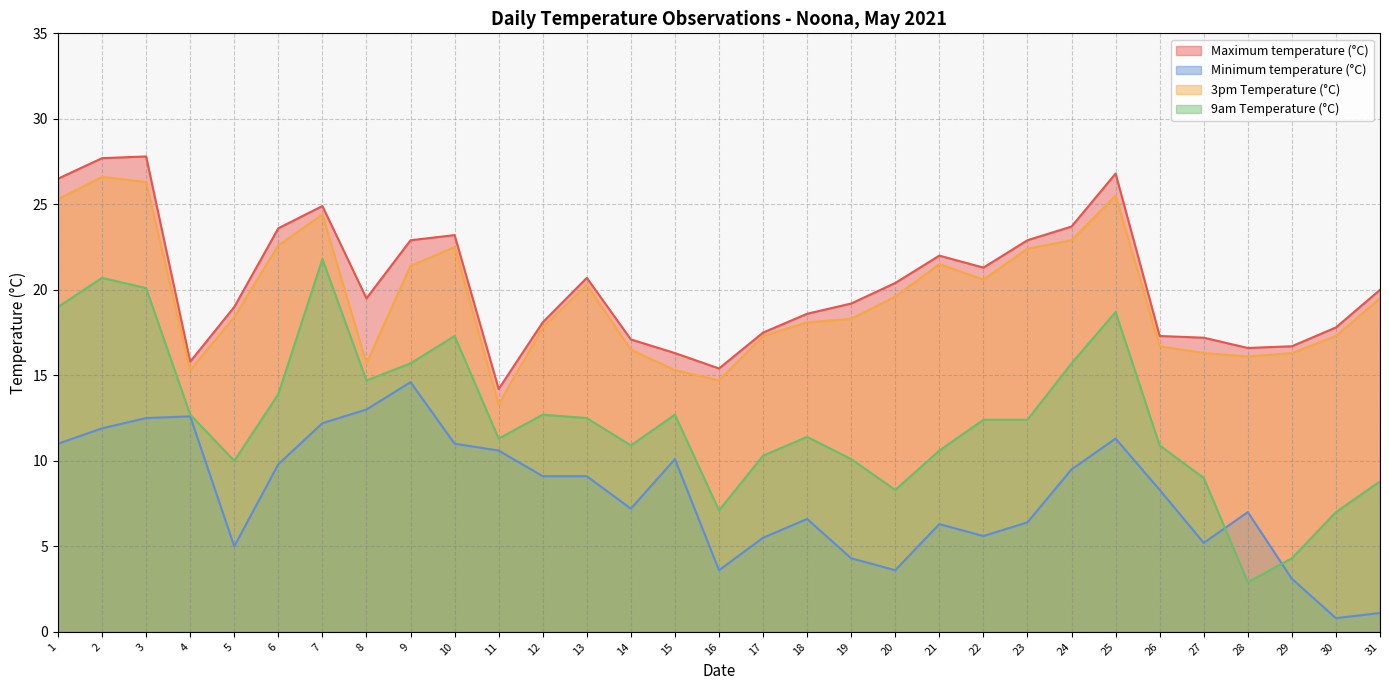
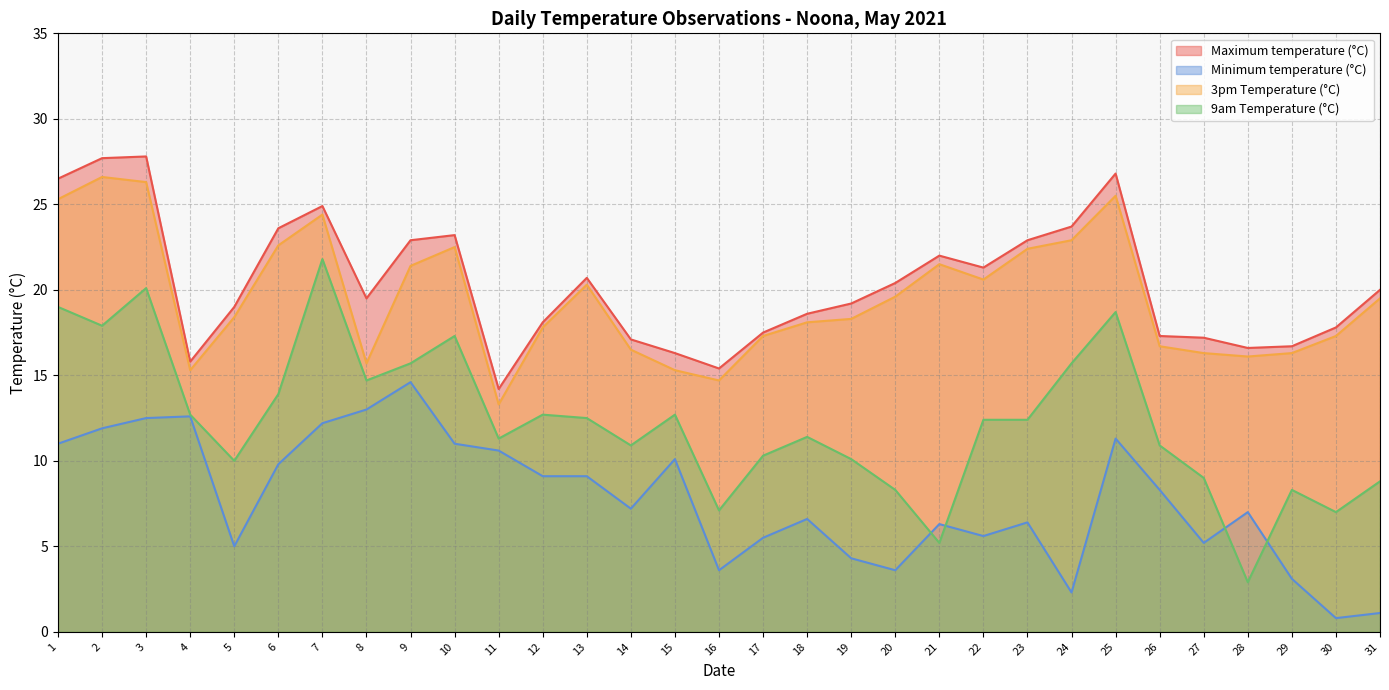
  {
    "Minimum temperature (°C)": {
      "1": 11.0,
      "2": 11.9,
      "3": 12.5,
      "5": 5.0,
      "6": 9.8,
      "7": 12.2,
      "8": 13.0,
      "9": 14.6,
      "10": 11.0,
      "11": 10.6,
      "12": 9.1,
      "13": 9.1,
      "14": 7.2,
      "15": 10.1,
      "16": 3.6,
      "17": 5.5,
      "18": 6.6,
      "19": 4.3,
      "20": 3.6,
      "21": 6.3,
      "22": 5.6,
      "23": 6.4,
-     "24": 9.5,
+     "24": 2.3,
      "25": 11.3,
      "26": 8.3,
      "27": 5.2,
      "28": 7.0,
      "29": 3.1,
      "30": 0.8,
      "31": 1.1
    },
    "9am Temperature (°C)": {
      "1": 19.0,
-     "2": 20.7,
+     "2": 17.9,
      "3": 20.1,
      "5": 10.0,
      "6": 13.9,
      "7": 21.8,
      "8": 14.7,
      "9": 15.7,
      "10": 17.3,
      "11": 11.3,
      "12": 12.7,
      "13": 12.5,
      "14": 10.9,
      "15": 12.7,
      "16": 7.1,
      "17": 10.3,
      "18": 11.4,
      "19": 10.1,
      "20": 8.3,
-     "21": 10.6,
+     "21": 5.2,
      "22": 12.4,
      "23": 12.4,
      "24": 15.7,
      "25": 18.7,
      "26": 10.9,
      "27": 9.0,
      "28": 2.9,
-     "29": 4.3,
+     "29": 8.3,
      "30": 7.0,
      "31": 8.8
    }
  }
